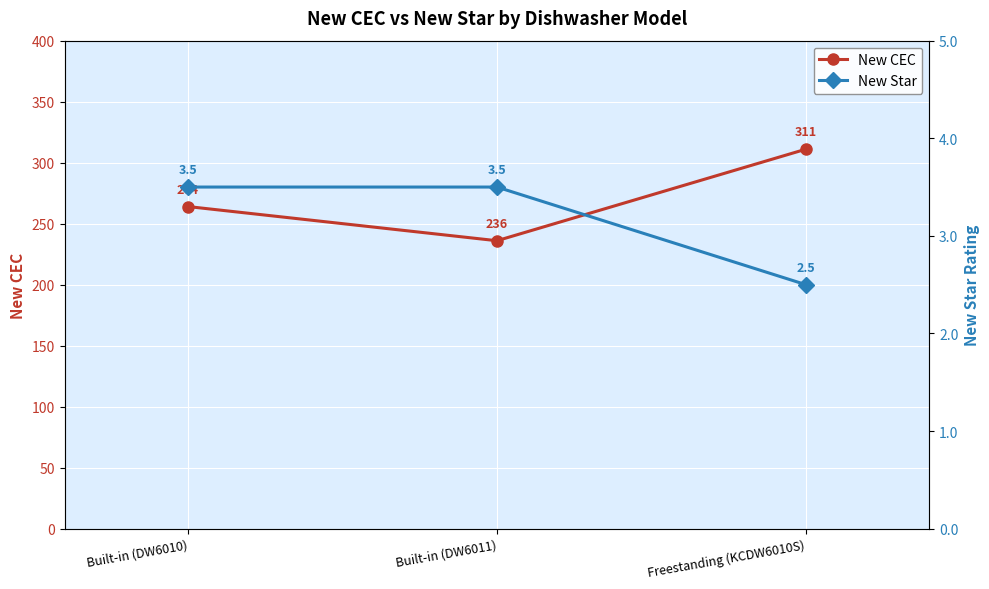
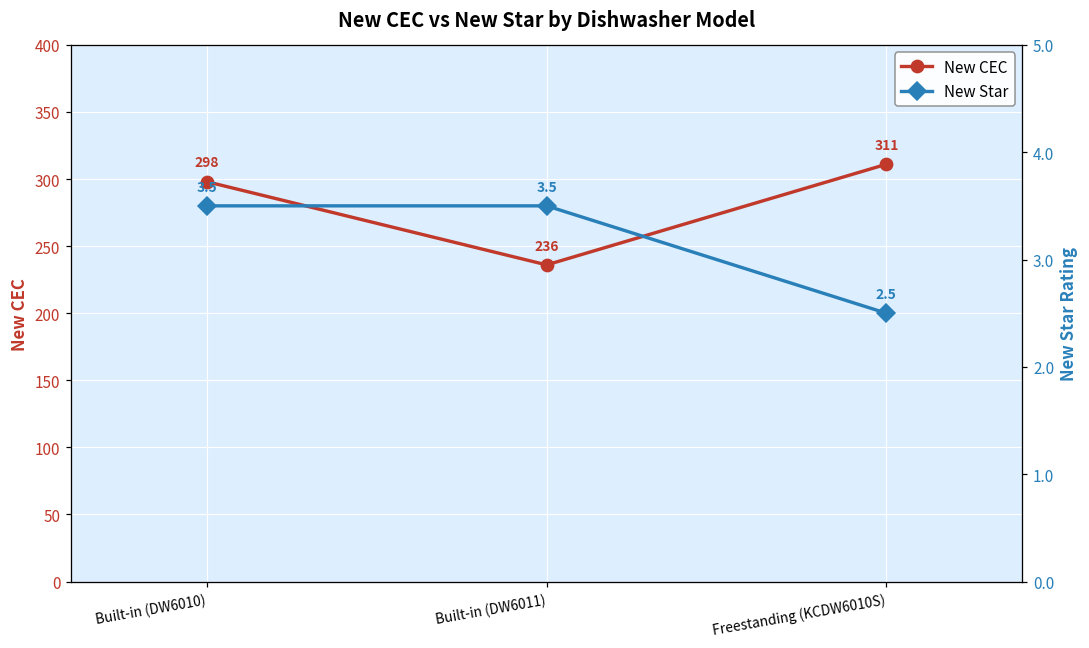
  {
    "New CEC": {
-     "Built-in (DW6010)": 264,
+     "Built-in (DW6010)": 298,
      "Built-in (DW6011)": 236,
      "Freestanding (KCDW6010S)": 311
    },
    "New Star": {
      "Built-in (DW6010)": 3.5,
      "Built-in (DW6011)": 3.5,
      "Freestanding (KCDW6010S)": 2.5
    }
  }
